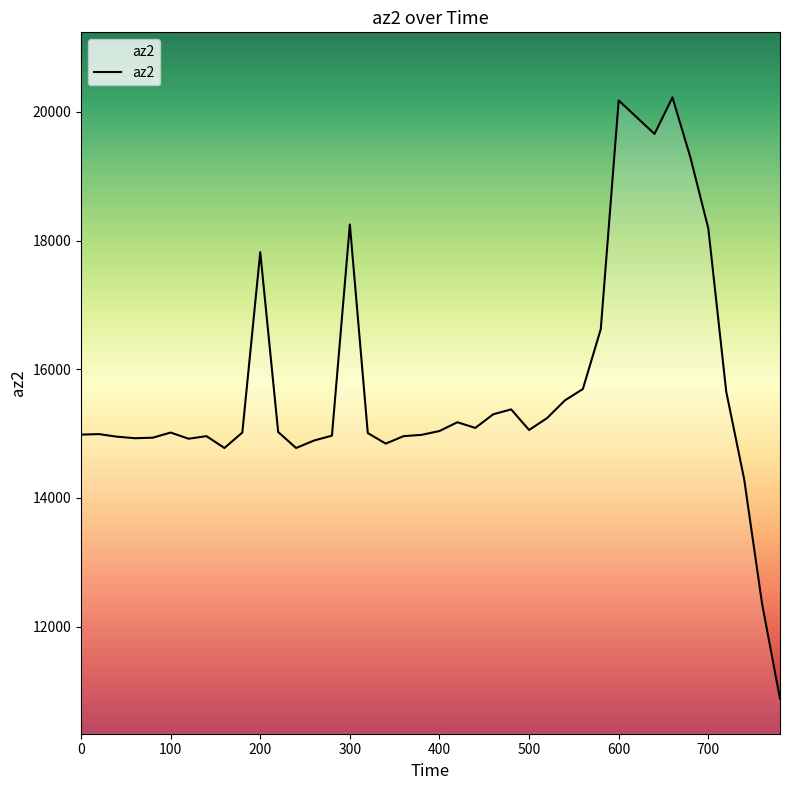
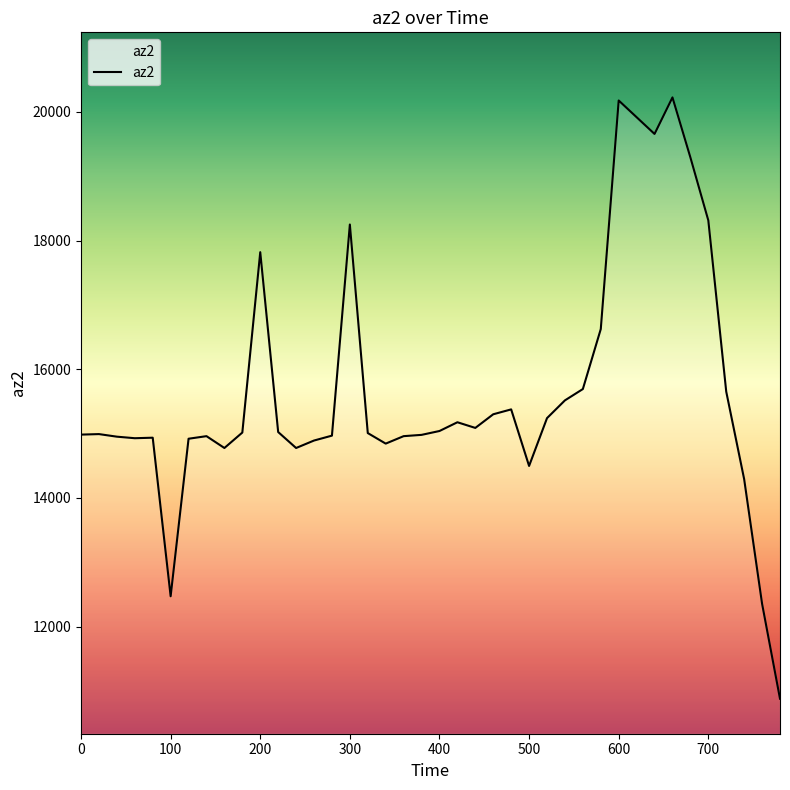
  {
    "0": 15000,
-   "100": 15000,
+   "100": 12500,
    "200": 17800,
    "300": 18200,
    "400": 15000,
-   "500": 15100,
+   "500": 14500,
    "600": 20200,
-   "700": 18200
+   "700": 18300
  }
